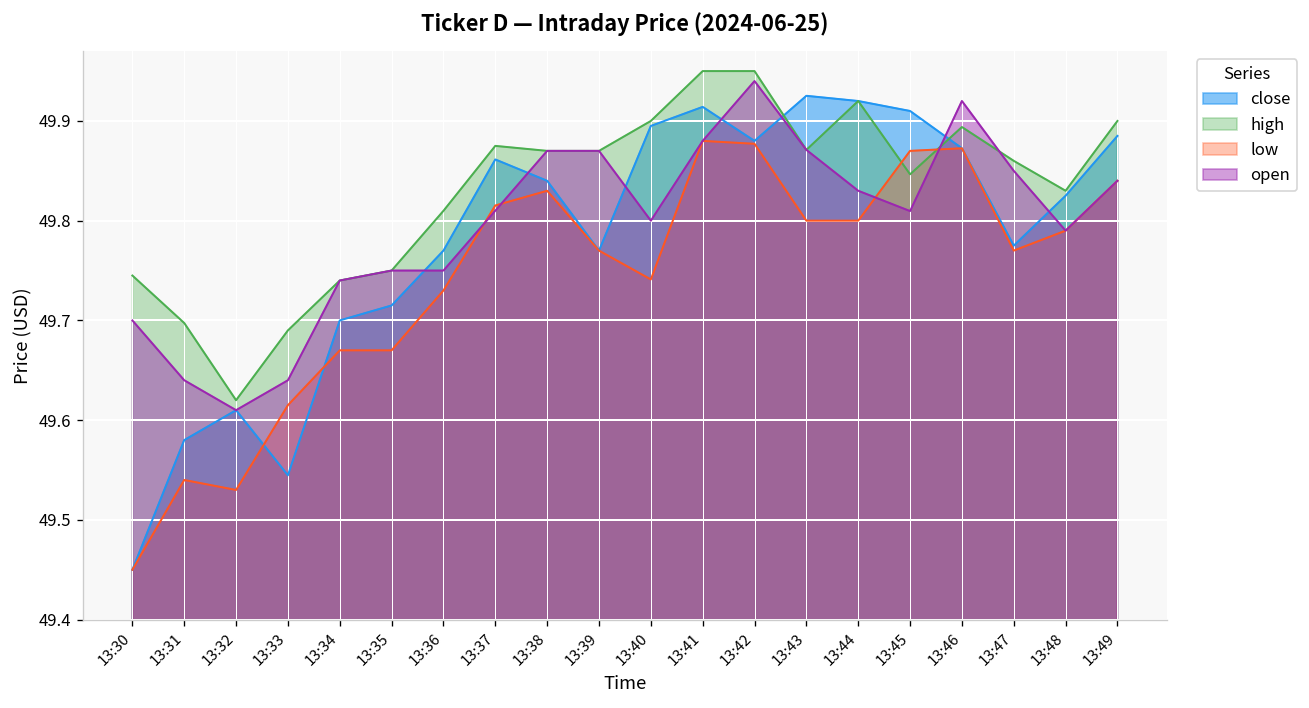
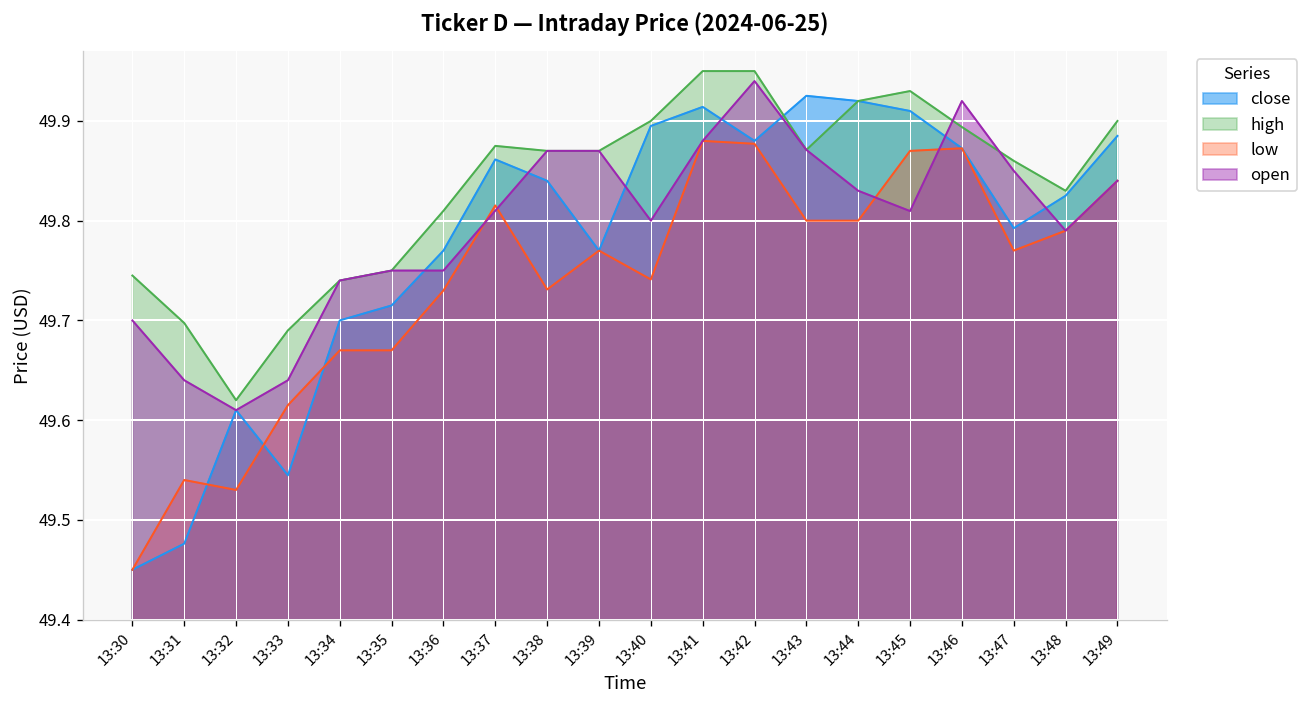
  {
    "close": {
-     "13:31": 49.58,
+     "13:31": 49.48,
      "13:33": 49.54,
      "13:34": 49.70,
      "13:35": 49.72,
      "13:36": 49.77,
      "13:37": 49.86,
      "13:38": 49.84,
      "13:40": 49.90,
      "13:41": 49.91,
      "13:43": 49.93,
      "13:45": 49.91,
-     "13:47": 49.78,
+     "13:47": 49.79,
      "13:48": 49.83,
      "13:49": 49.88
    },
    "high": {
      "13:30": 49.74,
      "13:31": 49.70,
      "13:32": 49.62,
      "13:33": 49.69,
      "13:36": 49.81,
      "13:37": 49.88,
      "13:40": 49.90,
      "13:41": 49.95,
      "13:42": 49.95,
-     "13:45": 49.85,
+     "13:45": 49.93,
      "13:46": 49.89,
      "13:47": 49.86,
      "13:48": 49.83,
      "13:49": 49.90
    },
    "low": {
      "13:31": 49.54,
      "13:32": 49.53,
      "13:33": 49.62,
      "13:34": 49.67,
      "13:35": 49.67,
      "13:36": 49.73,
      "13:37": 49.82,
-     "13:38": 49.83,
+     "13:38": 49.73,
      "13:40": 49.74,
      "13:43": 49.80,
      "13:44": 49.80,
      "13:45": 49.87,
      "13:47": 49.77
    },
    "open": {
      "13:30": 49.70,
      "13:31": 49.64,
      "13:33": 49.64,
      "13:36": 49.75,
      "13:37": 49.81,
      "13:40": 49.80,
      "13:42": 49.94,
      "13:44": 49.83,
      "13:45": 49.81,
      "13:46": 49.92,
      "13:47": 49.85
    }
  }
